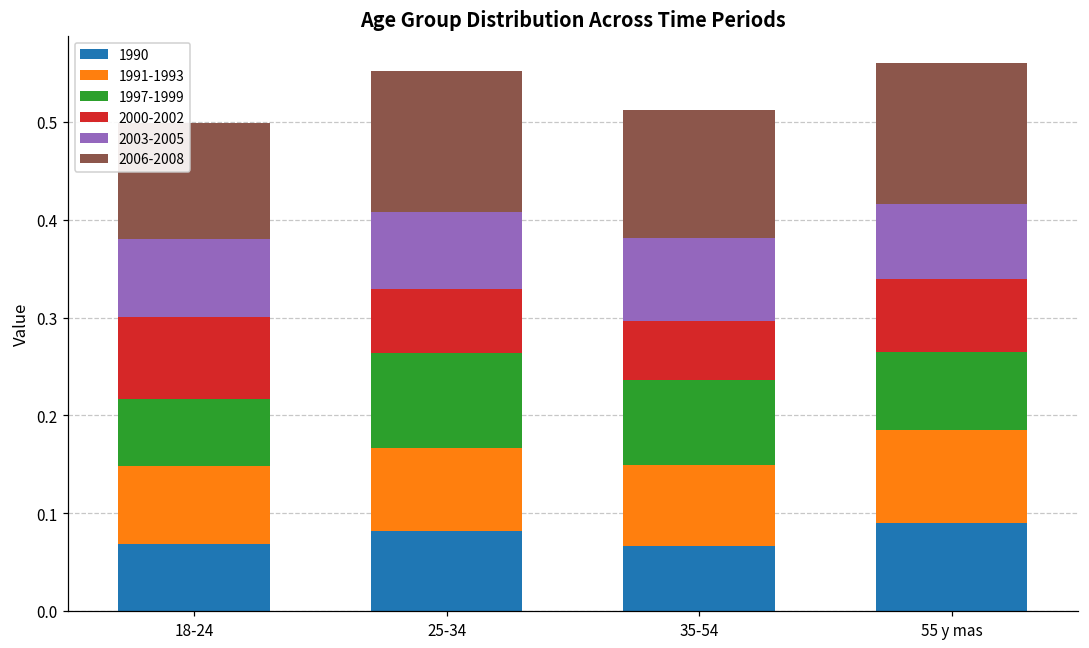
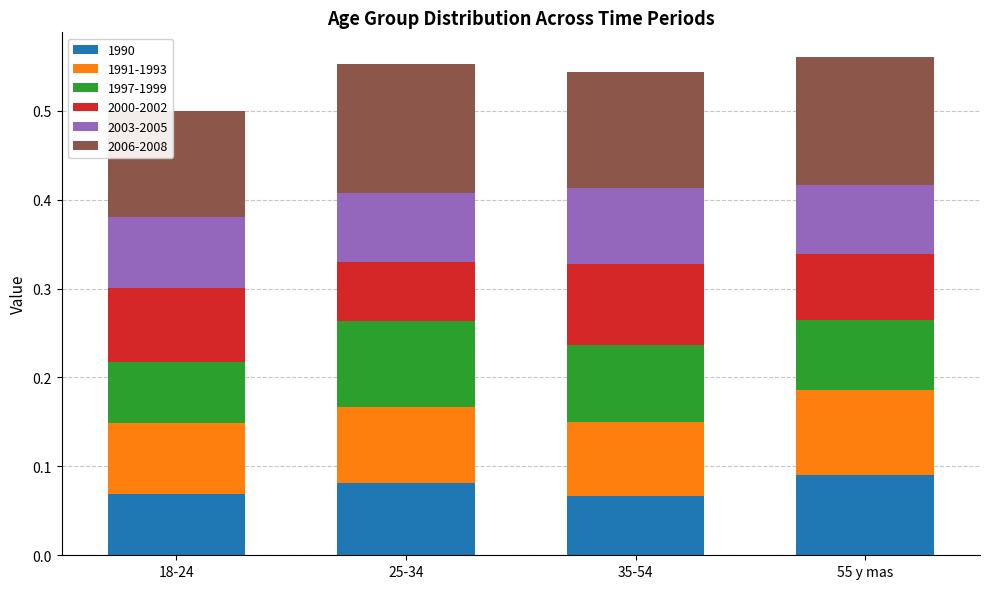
  {
    "1990": {
      "18-24": 0.07,
      "25-34": 0.08,
      "35-54": 0.07,
      "55 y mas": 0.09
    },
    "1991-1993": {
      "18-24": 0.08,
      "25-34": 0.09,
      "35-54": 0.08,
      "55 y mas": 0.10
    },
    "1997-1999": {
      "18-24": 0.07,
      "25-34": 0.10,
      "35-54": 0.09,
      "55 y mas": 0.08
    },
    "2000-2002": {
      "18-24": 0.08,
      "25-34": 0.07,
-     "35-54": 0.06,
+     "35-54": 0.09,
      "55 y mas": 0.07
    },
    "2003-2005": {
      "18-24": 0.08,
      "25-34": 0.08,
      "35-54": 0.09,
      "55 y mas": 0.08
    },
    "2006-2008": {
      "18-24": 0.12,
      "25-34": 0.14,
      "35-54": 0.13,
      "55 y mas": 0.14
    }
  }
